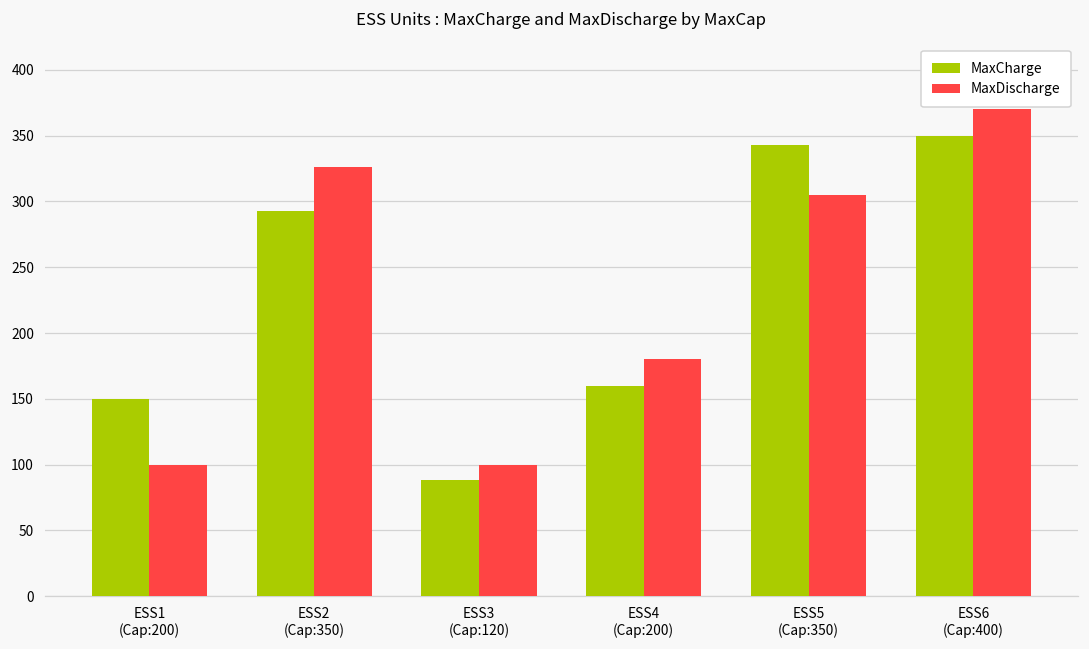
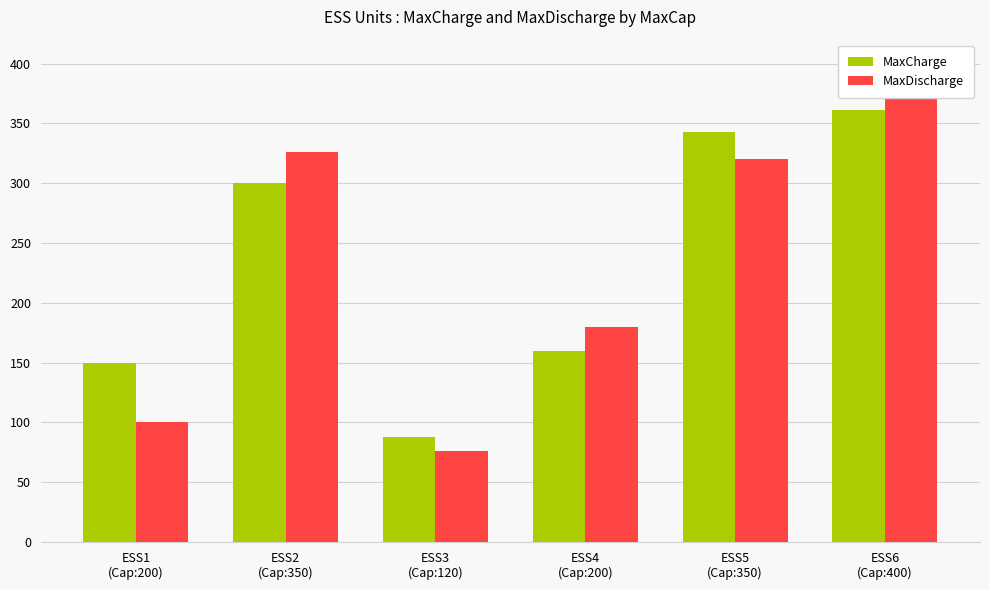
  {
    "MaxCharge": {
      "ESS1 (Cap:200)": 150,
-     "ESS2 (Cap:350)": 293,
+     "ESS2 (Cap:350)": 300,
      "ESS3 (Cap:120)": 88,
      "ESS4 (Cap:200)": 160,
      "ESS5 (Cap:350)": 343,
-     "ESS6 (Cap:400)": 350
+     "ESS6 (Cap:400)": 361
    },
    "MaxDischarge": {
      "ESS1 (Cap:200)": 100,
      "ESS2 (Cap:350)": 326,
-     "ESS3 (Cap:120)": 100,
+     "ESS3 (Cap:120)": 76,
      "ESS4 (Cap:200)": 180,
-     "ESS5 (Cap:350)": 305,
+     "ESS5 (Cap:350)": 320,
      "ESS6 (Cap:400)": 370
    }
  }
